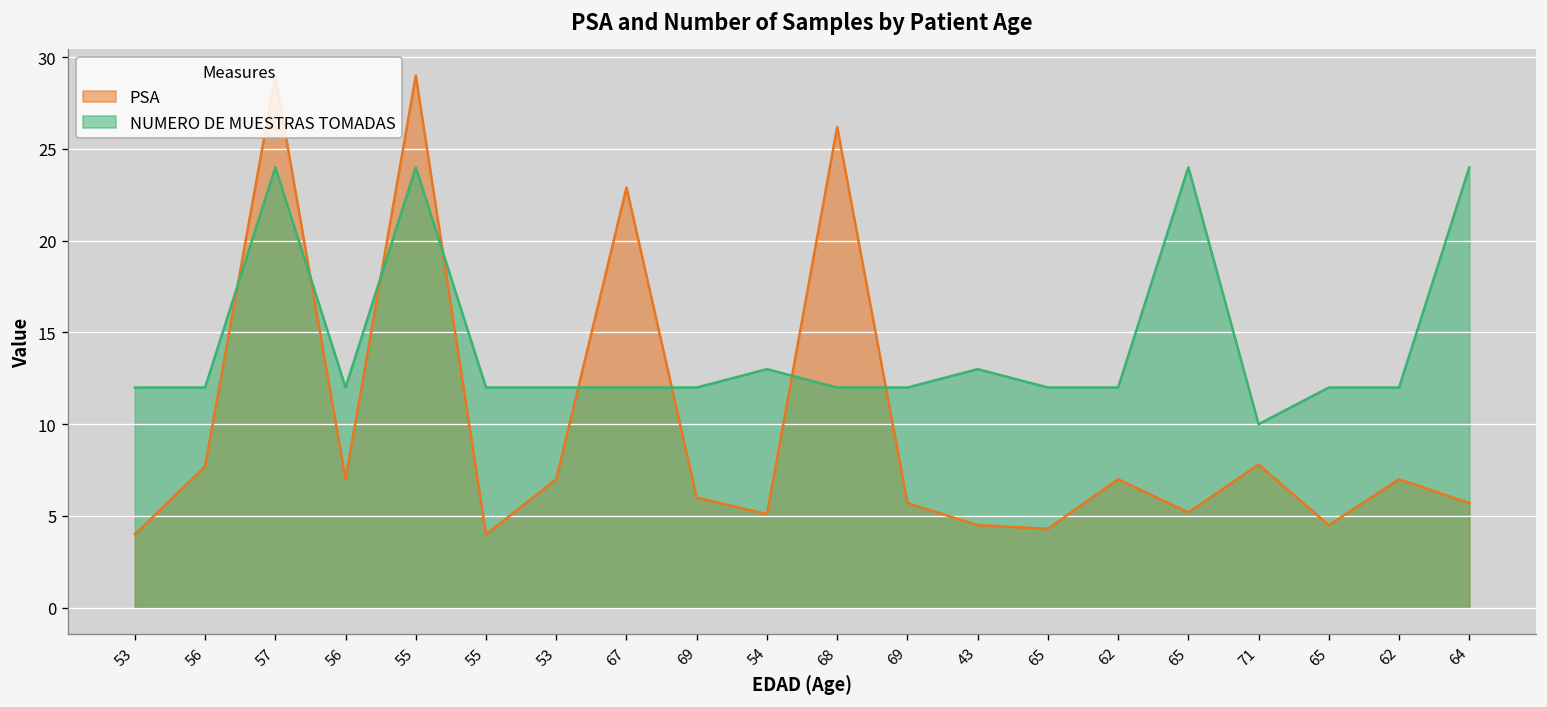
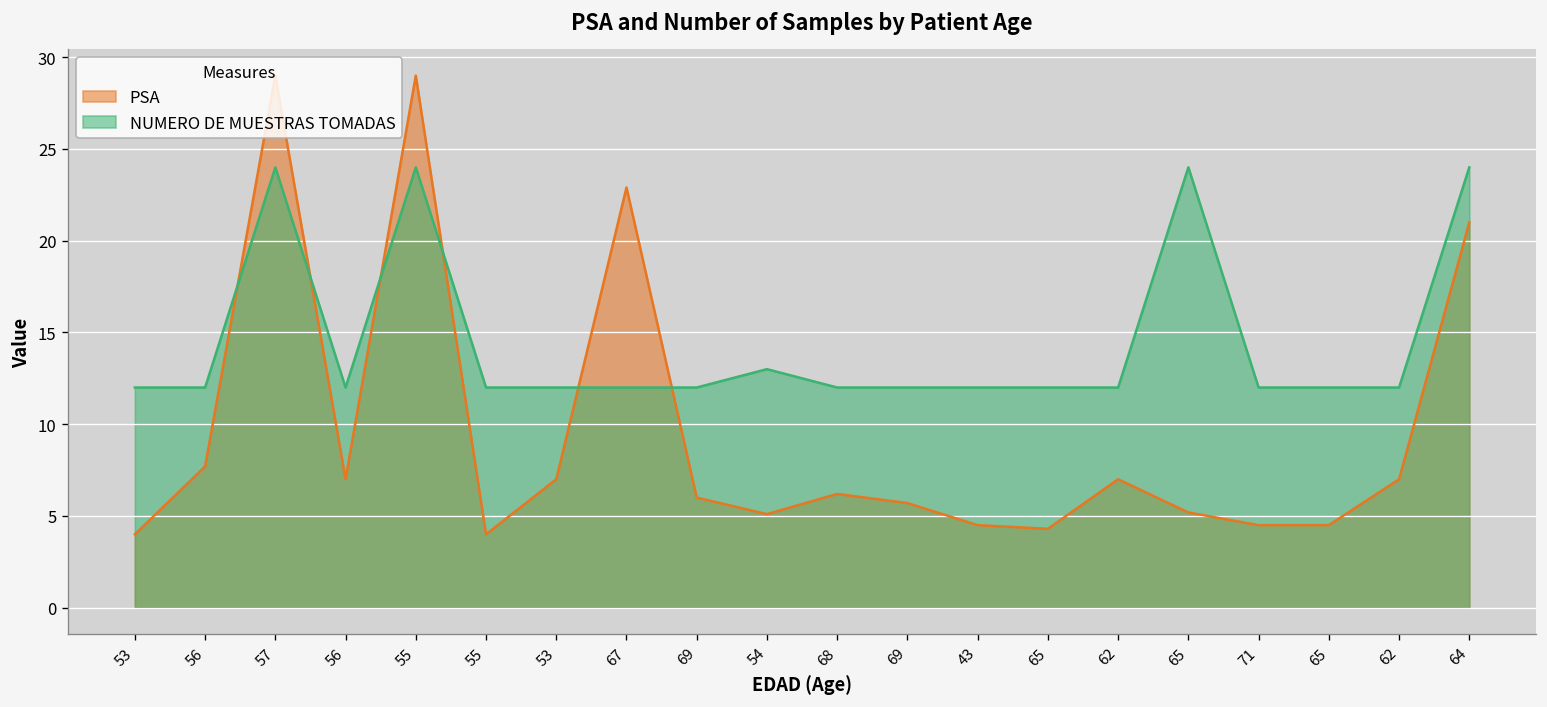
  {
    "PSA": {
      "67": 22.9,
      "54": 5.1,
-     "68": 26.2,
+     "68": 6.2,
      "43": 4.5,
-     "71": 7.8,
-     "64": 5.7
+     "71": 4.5,
+     "64": 21.0
    },
    "NUMERO DE MUESTRAS TOMADAS": {
      "57": 24,
      "67": 12,
      "54": 13,
      "68": 12,
-     "43": 13,
-     "71": 10,
+     "43": 12,
+     "71": 12,
      "64": 24
    }
  }
